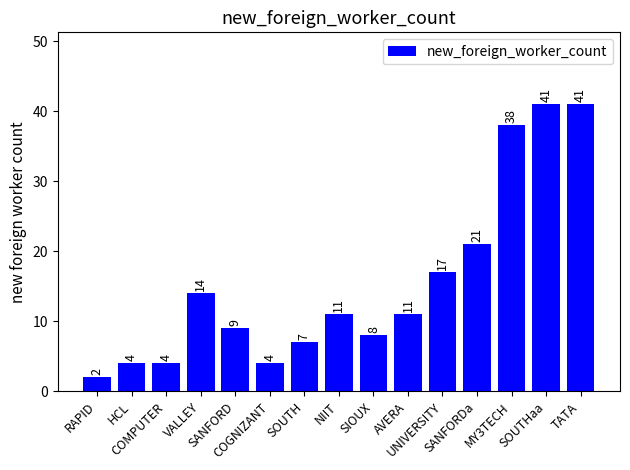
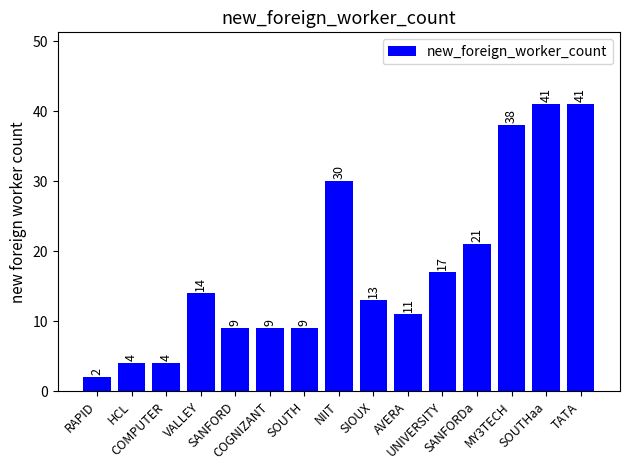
  {
    "RAPID": 2,
    "HCL": 4,
    "COMPUTER": 4,
    "VALLEY": 14,
    "SANFORD": 9,
-   "COGNIZANT": 4,
-   "SOUTH": 7,
-   "NIIT": 11,
-   "SIOUX": 8,
+   "COGNIZANT": 9,
+   "SOUTH": 9,
+   "NIIT": 30,
+   "SIOUX": 13,
    "AVERA": 11,
    "UNIVERSITY": 17,
    "SANFORDa": 21,
    "MY3TECH": 38,
    "SOUTHaa": 41,
    "TATA": 41
  }
